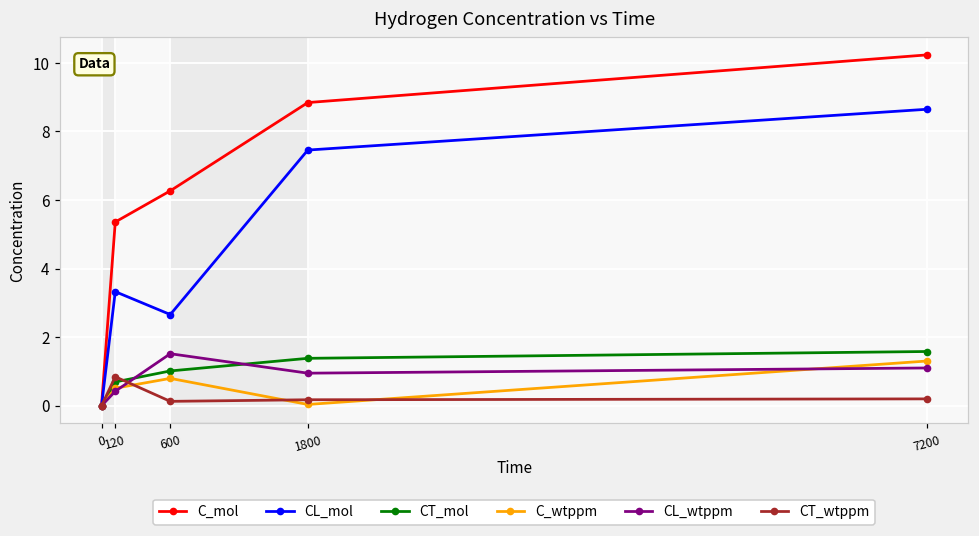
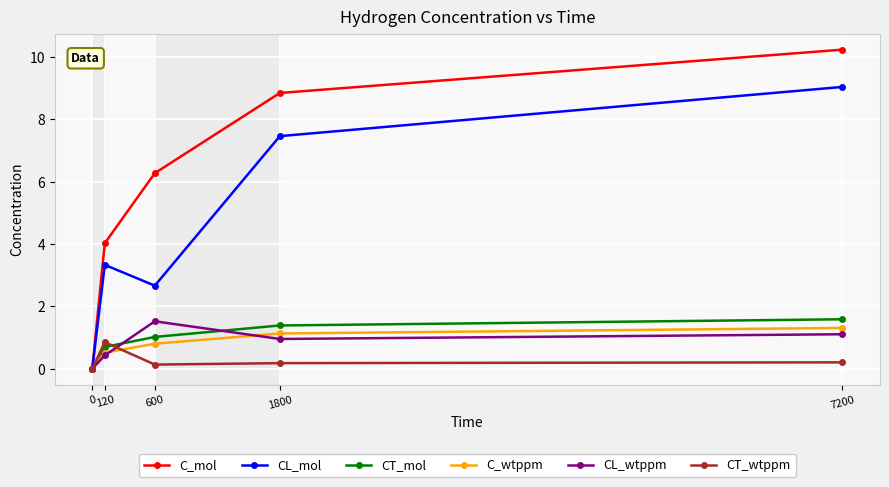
  {
    "C_mol": {
-     "120": 5.4,
+     "120": 4.0,
      "600": 6.3,
      "1800": 8.8,
      "7200": 10.2
    },
    "CL_mol": {
      "120": 3.3,
      "600": 2.7,
      "1800": 7.5,
-     "7200": 8.6
+     "7200": 9.0
    },
    "CT_mol": {
      "120": 0.7,
      "600": 1.0,
      "1800": 1.4,
      "7200": 1.6
    },
    "C_wtppm": {
      "120": 0.5,
      "600": 0.8,
-     "1800": 0.0,
+     "1800": 1.1,
      "7200": 1.3
    },
    "CL_wtppm": {
      "120": 0.4,
      "600": 1.5,
      "1800": 1.0,
      "7200": 1.1
    },
    "CT_wtppm": {
      "120": 0.8,
      "600": 0.1,
      "1800": 0.2,
      "7200": 0.2
    }
  }
